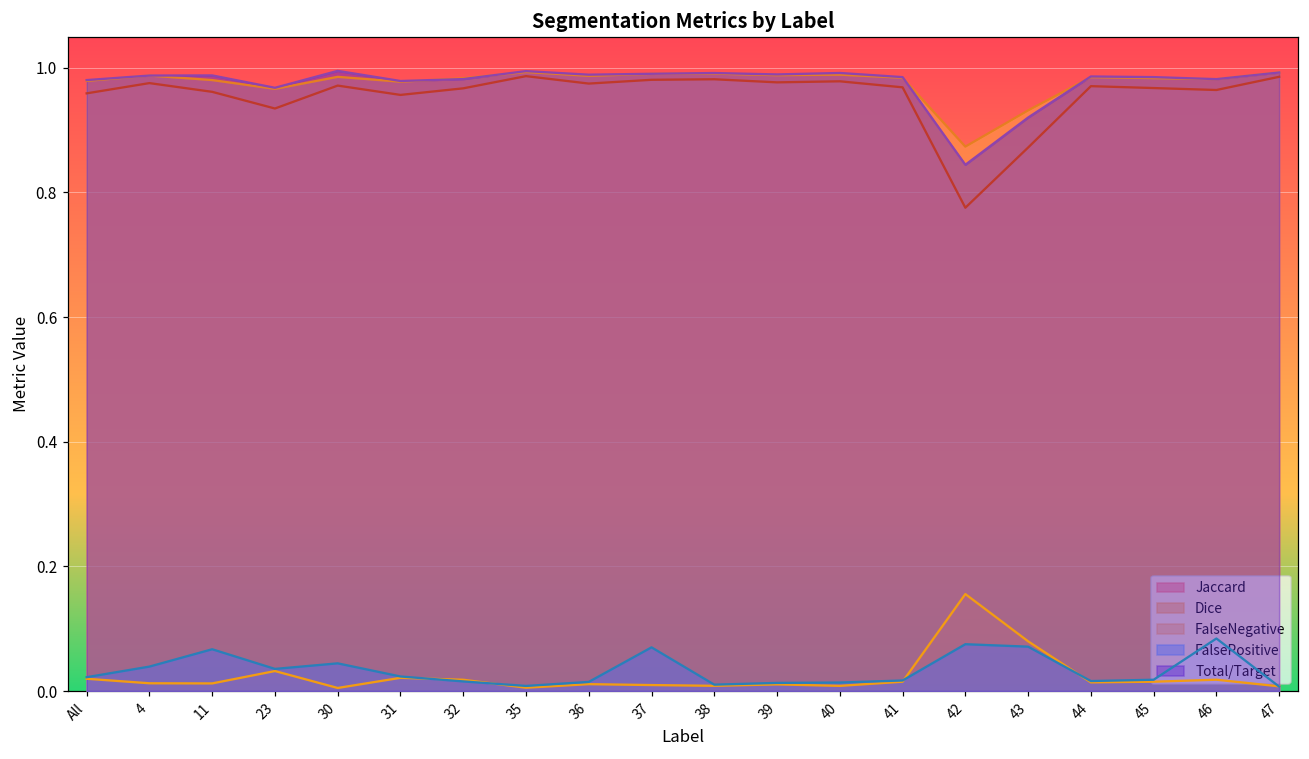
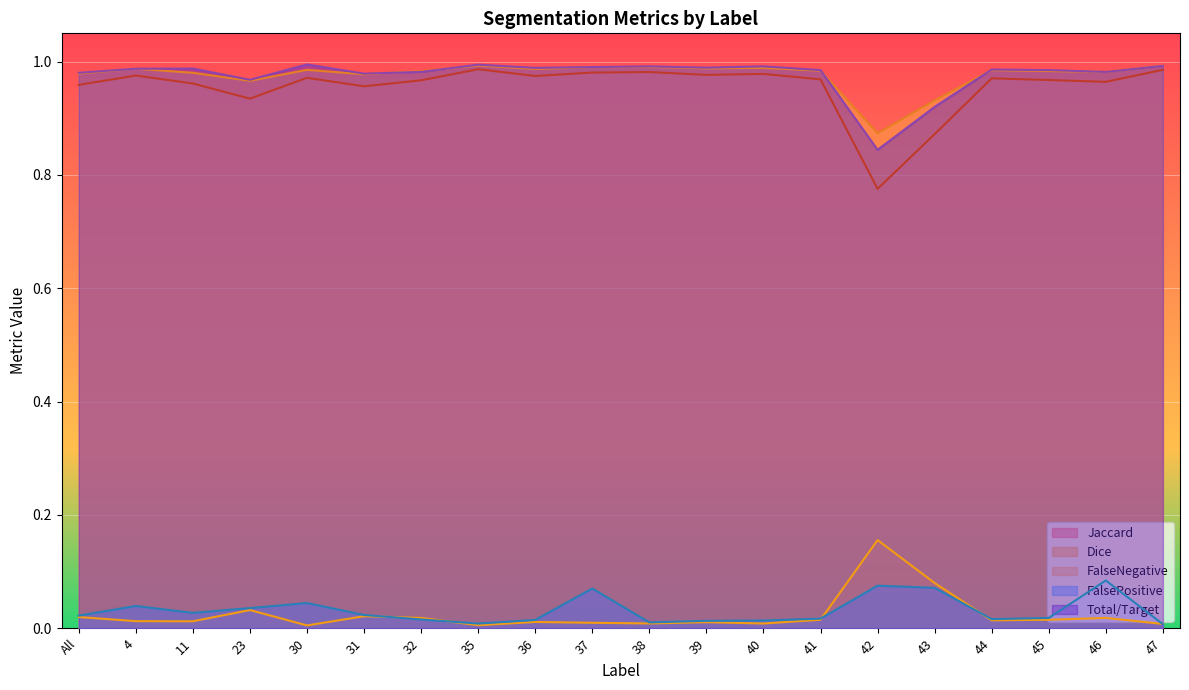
  {
    "FalsePositive": {
      "4": 0.04,
-     "11": 0.07,
+     "11": 0.03,
      "30": 0.04,
      "37": 0.07,
      "40": 0.01,
      "42": 0.08,
      "43": 0.07
    },
    "Total/Target": {
      "11": 0.99,
      "30": 1.00,
      "42": 0.84,
      "43": 0.92
    }
  }
